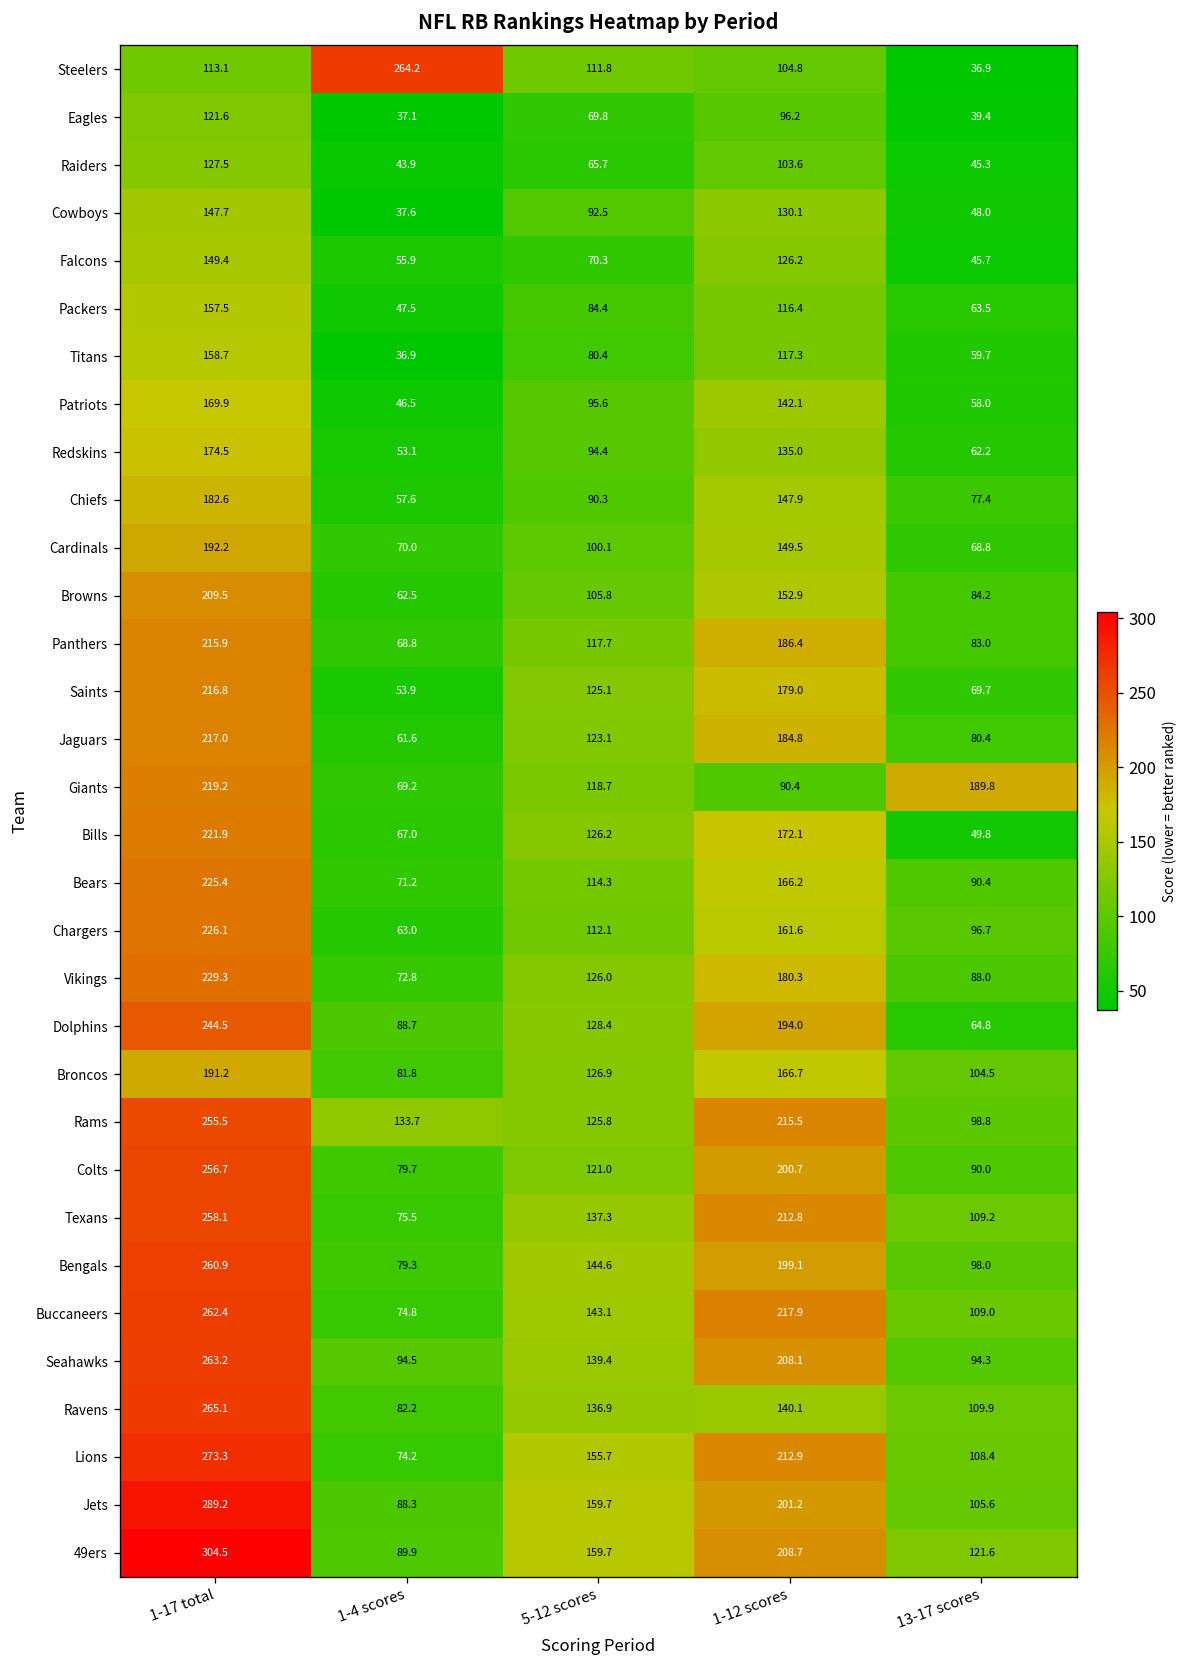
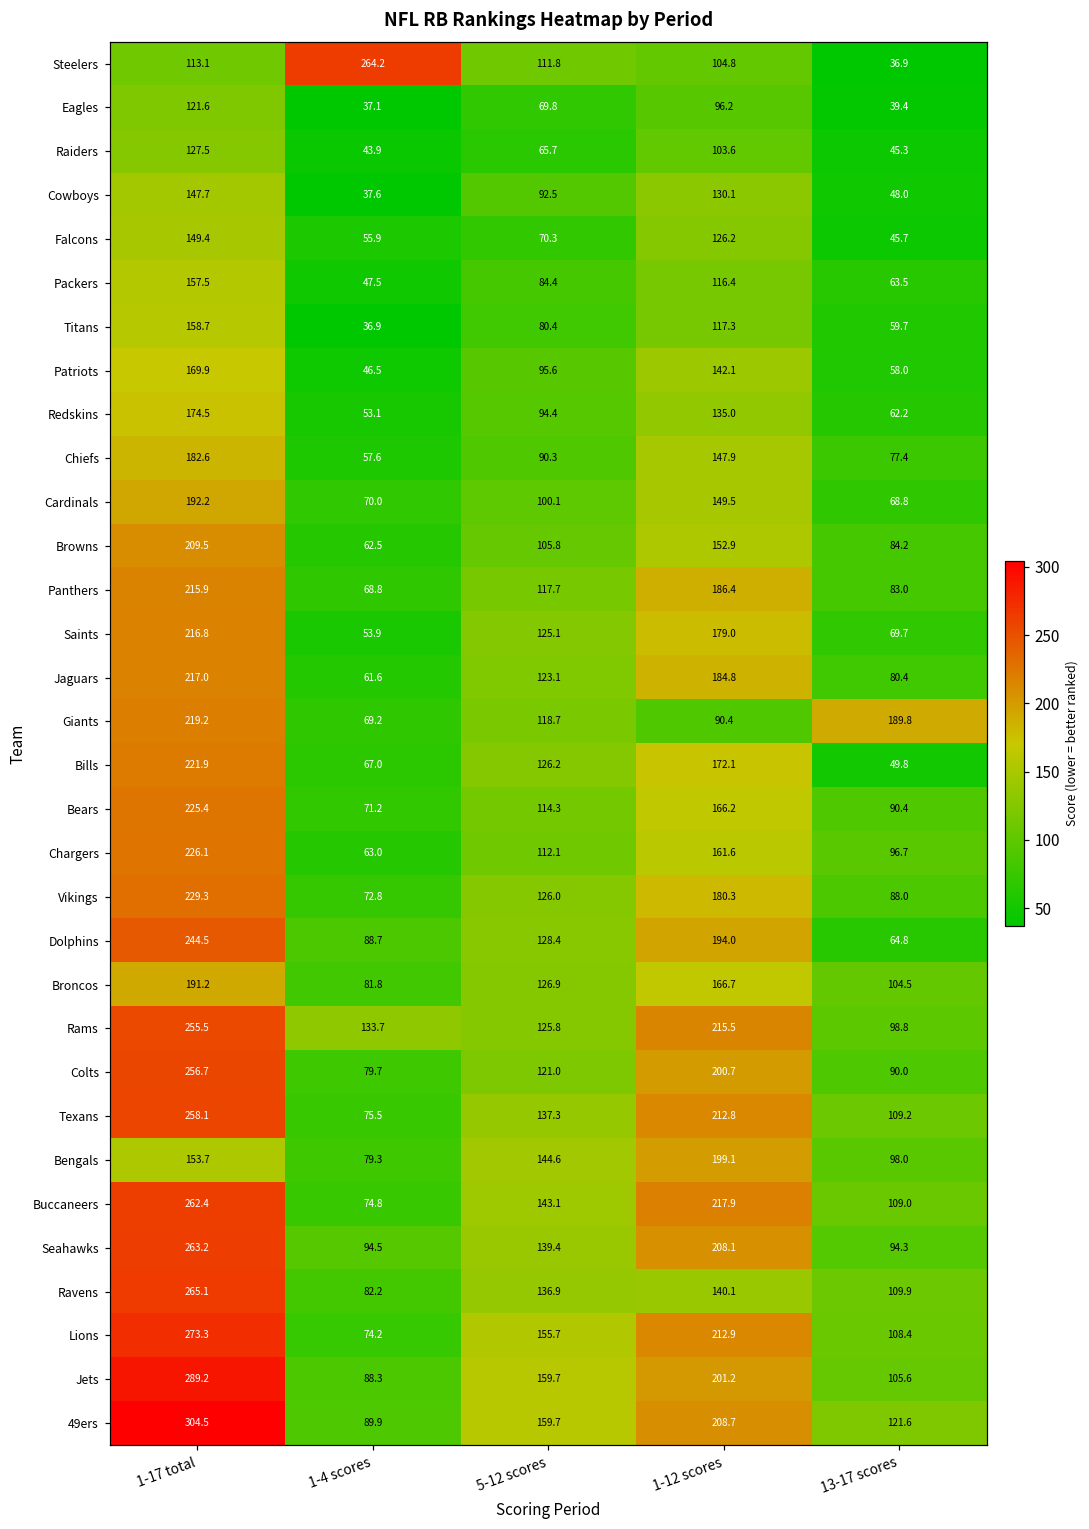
  {
    "Steelers": {
      "1-17 total": 113.1,
      "1-4 scores": 264.2,
      "5-12 scores": 111.8,
      "1-12 scores": 104.8,
      "13-17 scores": 36.9
    },
    "Eagles": {
      "1-17 total": 121.6,
      "1-4 scores": 37.1,
      "5-12 scores": 69.8,
      "1-12 scores": 96.2,
      "13-17 scores": 39.4
    },
    "Raiders": {
      "1-17 total": 127.5,
      "1-4 scores": 43.9,
      "5-12 scores": 65.7,
      "1-12 scores": 103.6,
      "13-17 scores": 45.3
    },
    "Cowboys": {
      "1-17 total": 147.7,
      "1-4 scores": 37.6,
      "5-12 scores": 92.5,
      "1-12 scores": 130.1,
      "13-17 scores": 48.0
    },
    "Falcons": {
      "1-17 total": 149.4,
      "1-4 scores": 55.9,
      "5-12 scores": 70.3,
      "1-12 scores": 126.2,
      "13-17 scores": 45.7
    },
    "Packers": {
      "1-17 total": 157.5,
      "1-4 scores": 47.5,
      "5-12 scores": 84.4,
      "1-12 scores": 116.4,
      "13-17 scores": 63.5
    },
    "Titans": {
      "1-17 total": 158.7,
      "1-4 scores": 36.9,
      "5-12 scores": 80.4,
      "1-12 scores": 117.3,
      "13-17 scores": 59.7
    },
    "Patriots": {
      "1-17 total": 169.9,
      "1-4 scores": 46.5,
      "5-12 scores": 95.6,
      "1-12 scores": 142.1,
      "13-17 scores": 58.0
    },
    "Redskins": {
      "1-17 total": 174.5,
      "1-4 scores": 53.1,
      "5-12 scores": 94.4,
      "1-12 scores": 135.0,
      "13-17 scores": 62.2
    },
    "Chiefs": {
      "1-17 total": 182.6,
      "1-4 scores": 57.6,
      "5-12 scores": 90.3,
      "1-12 scores": 147.9,
      "13-17 scores": 77.4
    },
    "Cardinals": {
      "1-17 total": 192.2,
      "1-4 scores": 70.0,
      "5-12 scores": 100.1,
      "1-12 scores": 149.5,
      "13-17 scores": 68.8
    },
    "Browns": {
      "1-17 total": 209.5,
      "1-4 scores": 62.5,
      "5-12 scores": 105.8,
      "1-12 scores": 152.9,
      "13-17 scores": 84.2
    },
    "Panthers": {
      "1-17 total": 215.9,
      "1-4 scores": 68.8,
      "5-12 scores": 117.7,
      "1-12 scores": 186.4,
      "13-17 scores": 83.0
    },
    "Saints": {
      "1-17 total": 216.8,
      "1-4 scores": 53.9,
      "5-12 scores": 125.1,
      "1-12 scores": 179.0,
      "13-17 scores": 69.7
    },
    "Jaguars": {
      "1-17 total": 217.0,
      "1-4 scores": 61.6,
      "5-12 scores": 123.1,
      "1-12 scores": 184.8,
      "13-17 scores": 80.4
    },
    "Giants": {
      "1-17 total": 219.2,
      "1-4 scores": 69.2,
      "5-12 scores": 118.7,
      "1-12 scores": 90.4,
      "13-17 scores": 189.8
    },
    "Bills": {
      "1-17 total": 221.9,
      "1-4 scores": 67.0,
      "5-12 scores": 126.2,
      "1-12 scores": 172.1,
      "13-17 scores": 49.8
    },
    "Bears": {
      "1-17 total": 225.4,
      "1-4 scores": 71.2,
      "5-12 scores": 114.3,
      "1-12 scores": 166.2,
      "13-17 scores": 90.4
    },
    "Chargers": {
      "1-17 total": 226.1,
      "1-4 scores": 63.0,
      "5-12 scores": 112.1,
      "1-12 scores": 161.6,
      "13-17 scores": 96.7
    },
    "Vikings": {
      "1-17 total": 229.3,
      "1-4 scores": 72.8,
      "5-12 scores": 126.0,
      "1-12 scores": 180.3,
      "13-17 scores": 88.0
    },
    "Dolphins": {
      "1-17 total": 244.5,
      "1-4 scores": 88.7,
      "5-12 scores": 128.4,
      "1-12 scores": 194.0,
      "13-17 scores": 64.8
    },
    "Broncos": {
      "1-17 total": 191.2,
      "1-4 scores": 81.8,
      "5-12 scores": 126.9,
      "1-12 scores": 166.7,
      "13-17 scores": 104.5
    },
    "Rams": {
      "1-17 total": 255.5,
      "1-4 scores": 133.7,
      "5-12 scores": 125.8,
      "1-12 scores": 215.5,
      "13-17 scores": 98.8
    },
    "Colts": {
      "1-17 total": 256.7,
      "1-4 scores": 79.7,
      "5-12 scores": 121.0,
      "1-12 scores": 200.7,
      "13-17 scores": 90.0
    },
    "Texans": {
      "1-17 total": 258.1,
      "1-4 scores": 75.5,
      "5-12 scores": 137.3,
      "1-12 scores": 212.8,
      "13-17 scores": 109.2
    },
    "Bengals": {
-     "1-17 total": 260.9,
+     "1-17 total": 153.7,
      "1-4 scores": 79.3,
      "5-12 scores": 144.6,
      "1-12 scores": 199.1,
      "13-17 scores": 98.0
    },
    "Buccaneers": {
      "1-17 total": 262.4,
      "1-4 scores": 74.8,
      "5-12 scores": 143.1,
      "1-12 scores": 217.9,
      "13-17 scores": 109.0
    },
    "Seahawks": {
      "1-17 total": 263.2,
      "1-4 scores": 94.5,
      "5-12 scores": 139.4,
      "1-12 scores": 208.1,
      "13-17 scores": 94.3
    },
    "Ravens": {
      "1-17 total": 265.1,
      "1-4 scores": 82.2,
      "5-12 scores": 136.9,
      "1-12 scores": 140.1,
      "13-17 scores": 109.9
    },
    "Lions": {
      "1-17 total": 273.3,
      "1-4 scores": 74.2,
      "5-12 scores": 155.7,
      "1-12 scores": 212.9,
      "13-17 scores": 108.4
    },
    "Jets": {
      "1-17 total": 289.2,
      "1-4 scores": 88.3,
      "5-12 scores": 159.7,
      "1-12 scores": 201.2,
      "13-17 scores": 105.6
    },
    "49ers": {
      "1-17 total": 304.5,
      "1-4 scores": 89.9,
      "5-12 scores": 159.7,
      "1-12 scores": 208.7,
      "13-17 scores": 121.6
    }
  }
